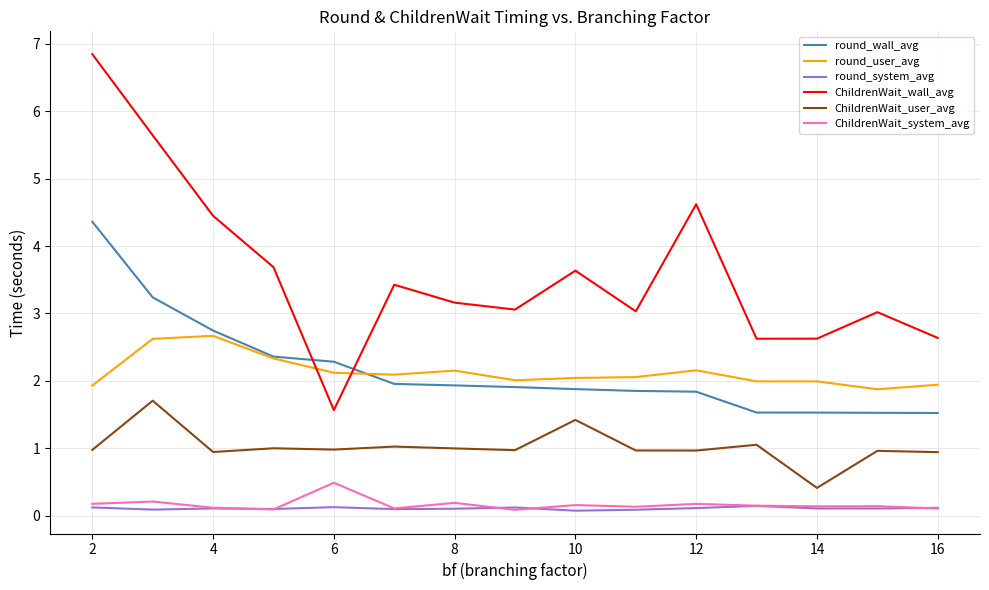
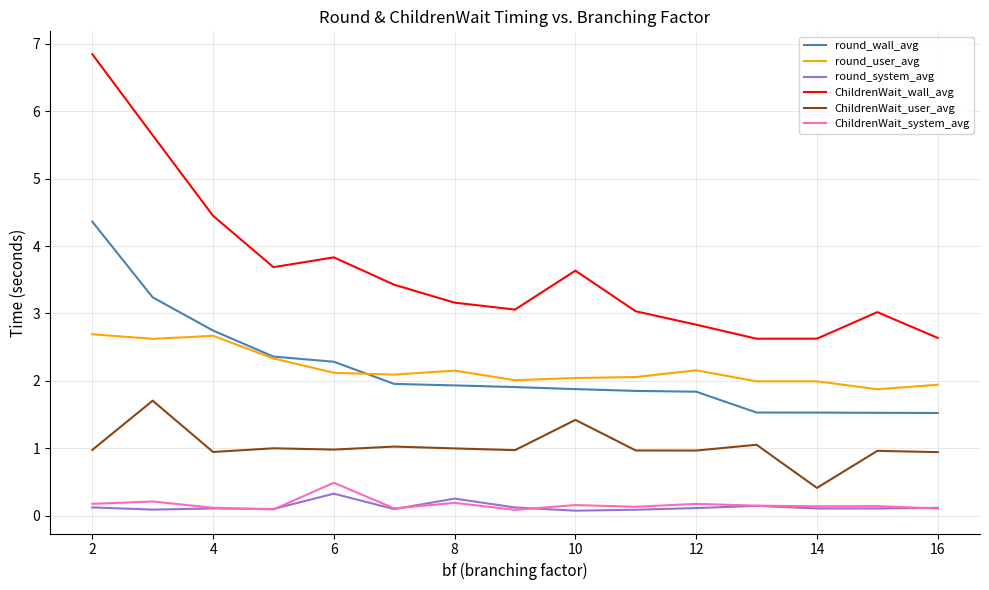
  {
    "round_wall_avg": {
      "2": 4.4,
      "4": 2.7,
      "6": 2.3,
      "8": 1.9,
      "10": 1.9,
      "12": 1.8,
      "14": 1.5,
      "16": 1.5
    },
    "round_user_avg": {
-     "2": 1.9,
+     "2": 2.7,
      "4": 2.7,
      "6": 2.1,
      "8": 2.2,
      "10": 2.0,
      "12": 2.2,
      "14": 2.0,
      "16": 1.9
    },
    "round_system_avg": {
      "2": 0.1,
-     "6": 0.1,
-     "8": 0.1,
+     "6": 0.3,
+     "8": 0.3,
      "10": 0.1,
      "12": 0.1
    },
    "ChildrenWait_wall_avg": {
      "2": 6.8,
      "4": 4.4,
-     "6": 1.6,
+     "6": 3.8,
      "8": 3.2,
      "10": 3.6,
-     "12": 4.6,
+     "12": 2.8,
      "14": 2.6,
      "16": 2.6
    },
    "ChildrenWait_user_avg": {
      "2": 1.0,
      "4": 0.9,
      "6": 1.0,
      "8": 1.0,
      "10": 1.4,
      "12": 1.0,
      "14": 0.4,
      "16": 0.9
    },
    "ChildrenWait_system_avg": {
      "2": 0.2,
      "6": 0.5,
      "8": 0.2,
      "10": 0.2,
      "12": 0.2
    }
  }
